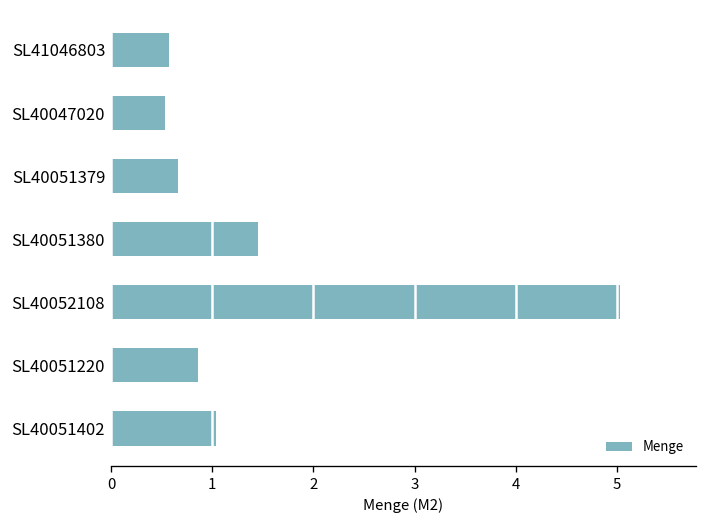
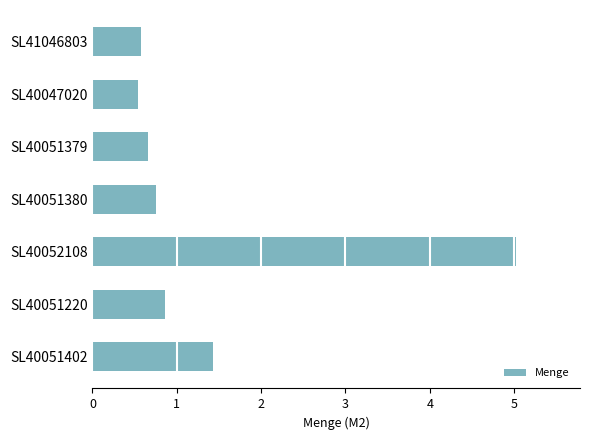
  {
    "SL41046803": 0.6,
    "SL40047020": 0.5,
    "SL40051379": 0.7,
-   "SL40051380": 1.4,
+   "SL40051380": 0.8,
    "SL40052108": 5.0,
    "SL40051220": 0.9,
-   "SL40051402": 1.0
+   "SL40051402": 1.4
  }
